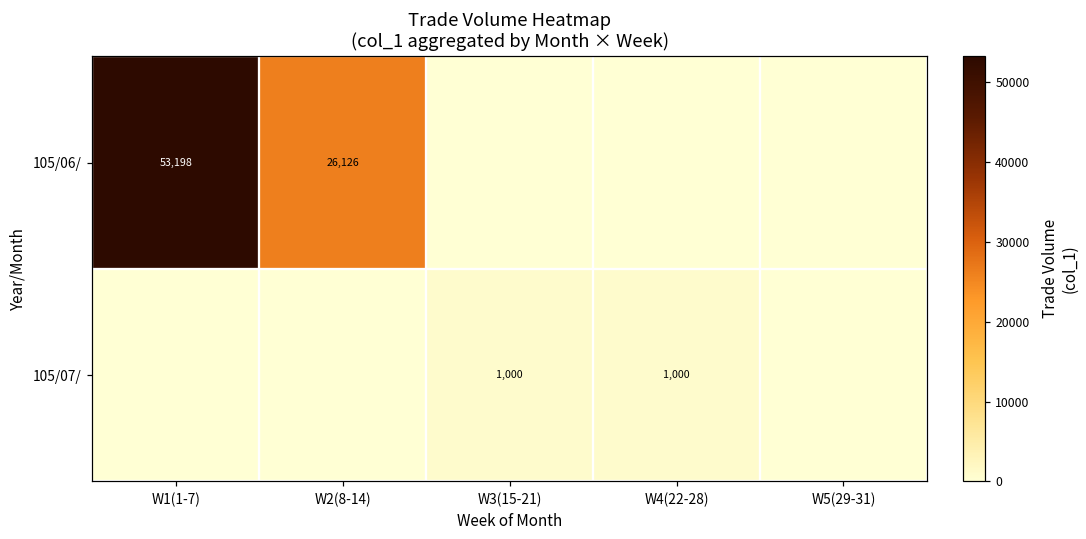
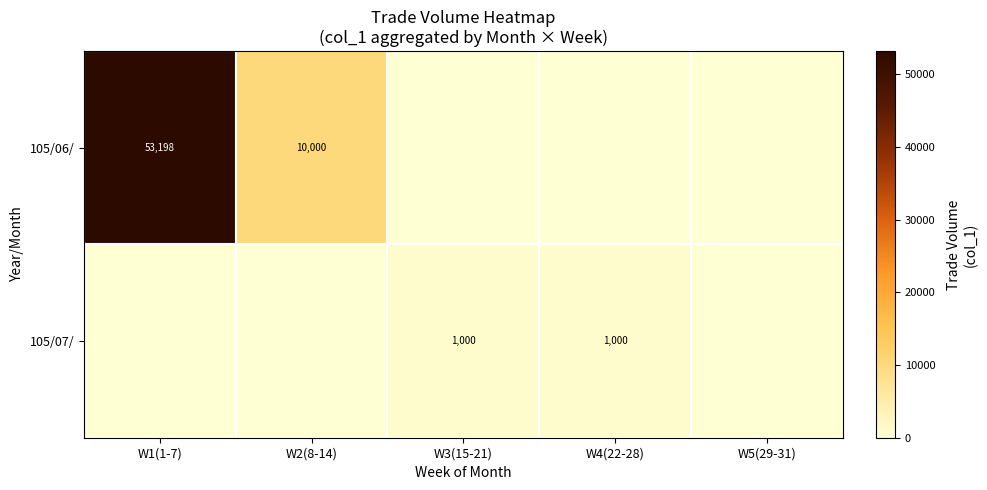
  {
    "105/06/": {
      "W1(1-7)": "53,198",
-     "W2(8-14)": "26,126"
+     "W2(8-14)": "10,000"
    },
    "105/07/": {
      "W3(15-21)": "1,000",
      "W4(22-28)": "1,000"
    }
  }
